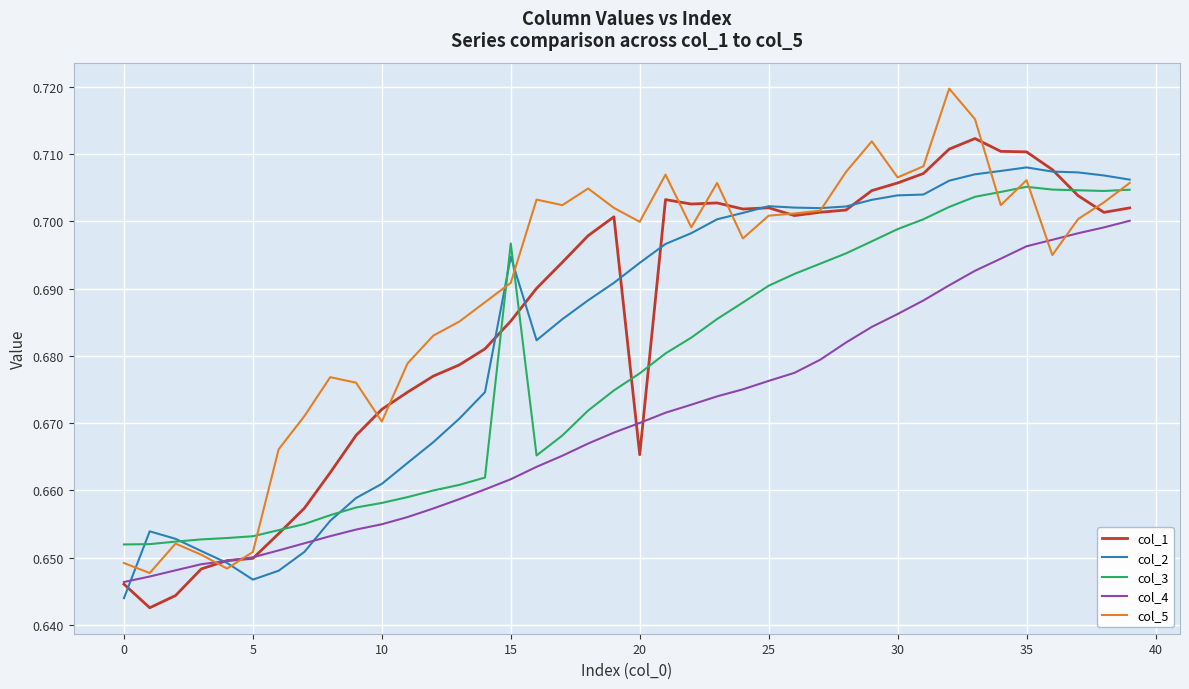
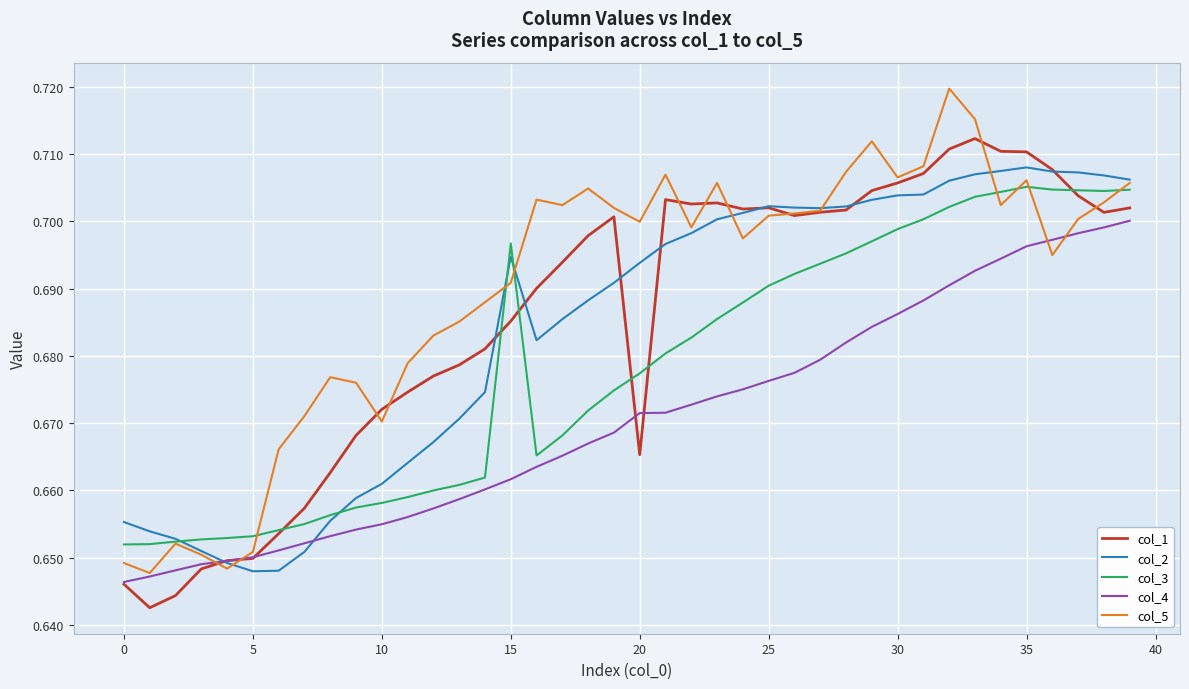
  {
    "col_1": {
      "10": 0.672,
      "15": 0.685,
      "20": 0.665,
      "30": 0.706,
      "35": 0.710
    },
    "col_2": {
-     "0": 0.644,
-     "5": 0.647,
+     "0": 0.655,
+     "5": 0.648,
      "10": 0.661,
      "15": 0.695,
      "20": 0.694,
      "30": 0.704,
      "35": 0.708
    },
    "col_3": {
      "0": 0.652,
      "5": 0.653,
      "10": 0.658,
      "15": 0.697,
      "20": 0.677,
      "25": 0.690,
      "30": 0.699,
      "35": 0.705
    },
    "col_4": {
      "10": 0.655,
      "15": 0.662,
-     "20": 0.670,
+     "20": 0.672,
      "25": 0.676,
      "30": 0.686,
      "35": 0.696
    },
    "col_5": {
      "0": 0.649,
      "5": 0.651,
      "10": 0.670,
      "15": 0.691,
      "20": 0.700,
      "25": 0.701,
      "30": 0.707,
      "35": 0.706
    }
  }
